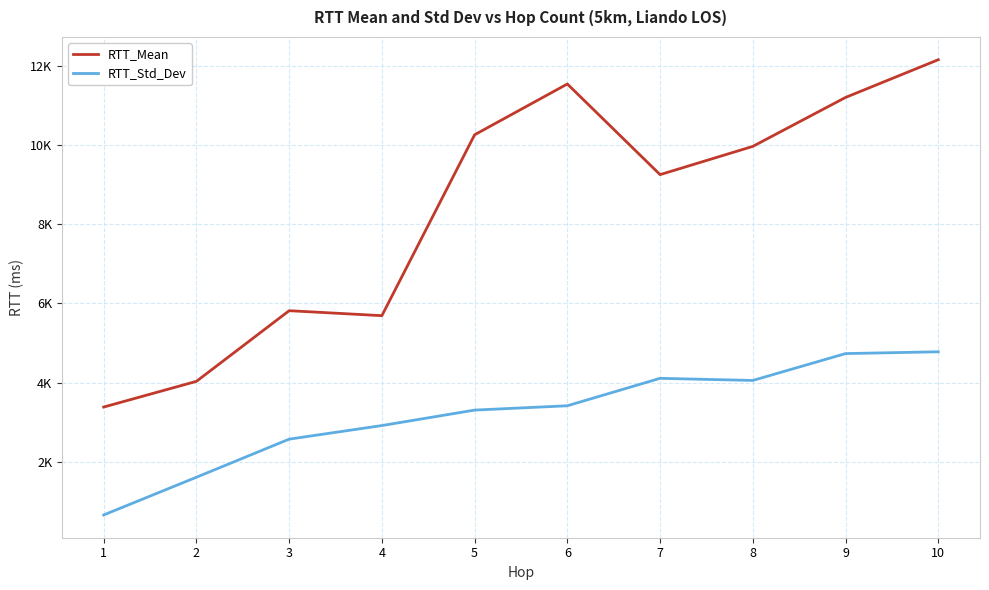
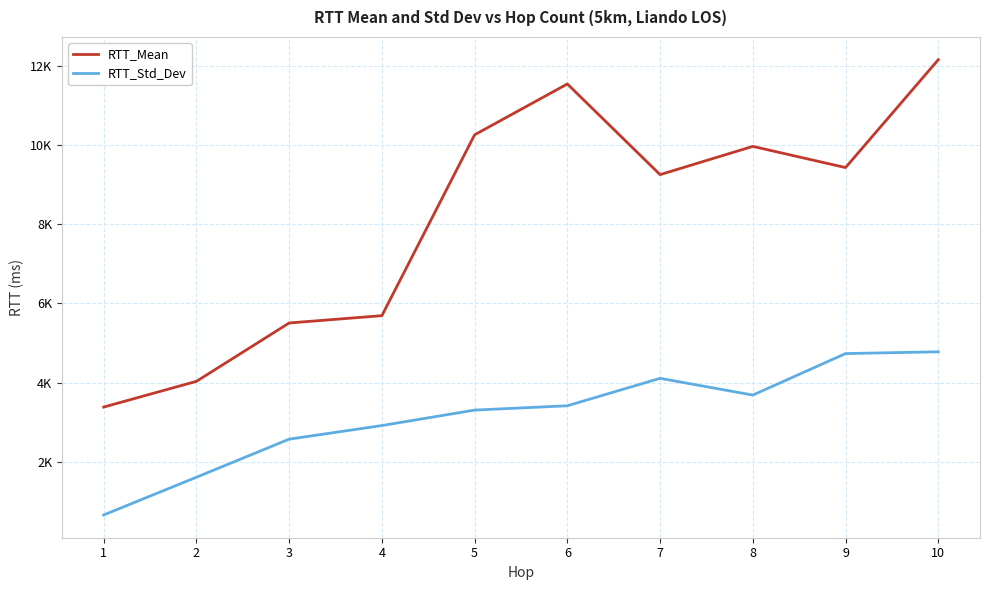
  {
    "RTT_Mean": {
      "1": 3400,
      "2": 4000,
-     "3": 5800,
+     "3": 5500,
      "4": 5700,
      "5": 10300,
      "6": 11500,
      "7": 9300,
      "8": 10000,
-     "9": 11200,
+     "9": 9400,
      "10": 12200
    },
    "RTT_Std_Dev": {
      "1": 700,
      "2": 1600,
      "3": 2600,
      "4": 2900,
      "5": 3300,
      "6": 3400,
      "7": 4100,
-     "8": 4100,
+     "8": 3700,
      "9": 4700,
      "10": 4800
    }
  }
